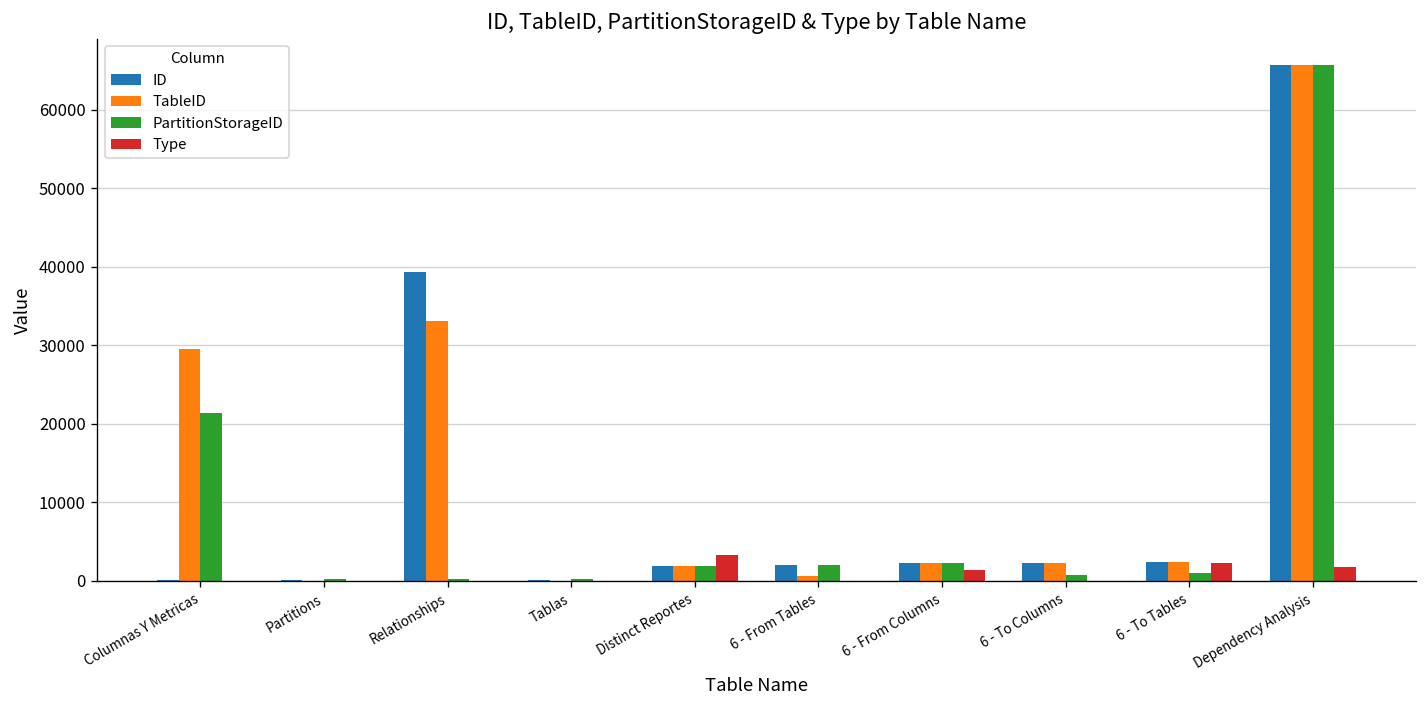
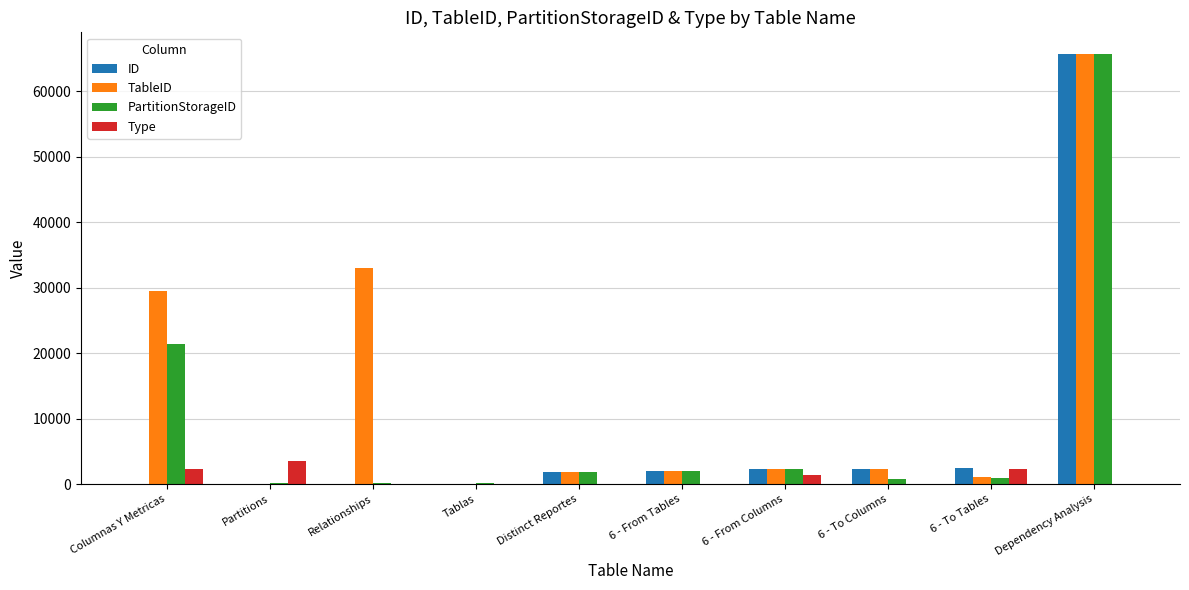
  {
    "ID": {
-     "Relationships": 39000,
+     "Relationships": 0,
      "Distinct Reportes": 2000,
      "6 - From Tables": 2000,
      "6 - From Columns": 2000,
      "6 - To Columns": 2000,
      "6 - To Tables": 2000,
      "Dependency Analysis": 66000
    },
    "TableID": {
      "Columnas Y Metricas": 30000,
      "Relationships": 33000,
      "Distinct Reportes": 2000,
-     "6 - From Tables": 1000,
+     "6 - From Tables": 2000,
      "6 - From Columns": 2000,
      "6 - To Columns": 2000,
-     "6 - To Tables": 2000,
+     "6 - To Tables": 1000,
      "Dependency Analysis": 66000
    },
    "PartitionStorageID": {
      "Columnas Y Metricas": 21000,
      "Distinct Reportes": 2000,
      "6 - From Tables": 2000,
      "6 - From Columns": 2000,
      "6 - To Columns": 1000,
      "6 - To Tables": 1000,
      "Dependency Analysis": 66000
    },
    "Type": {
-     "Columnas Y Metricas": 0,
-     "Partitions": 0,
-     "Distinct Reportes": 3000,
+     "Columnas Y Metricas": 2000,
+     "Partitions": 4000,
+     "Distinct Reportes": 0,
      "6 - From Columns": 1000,
      "6 - To Tables": 2000,
-     "Dependency Analysis": 2000
+     "Dependency Analysis": 0
    }
  }
